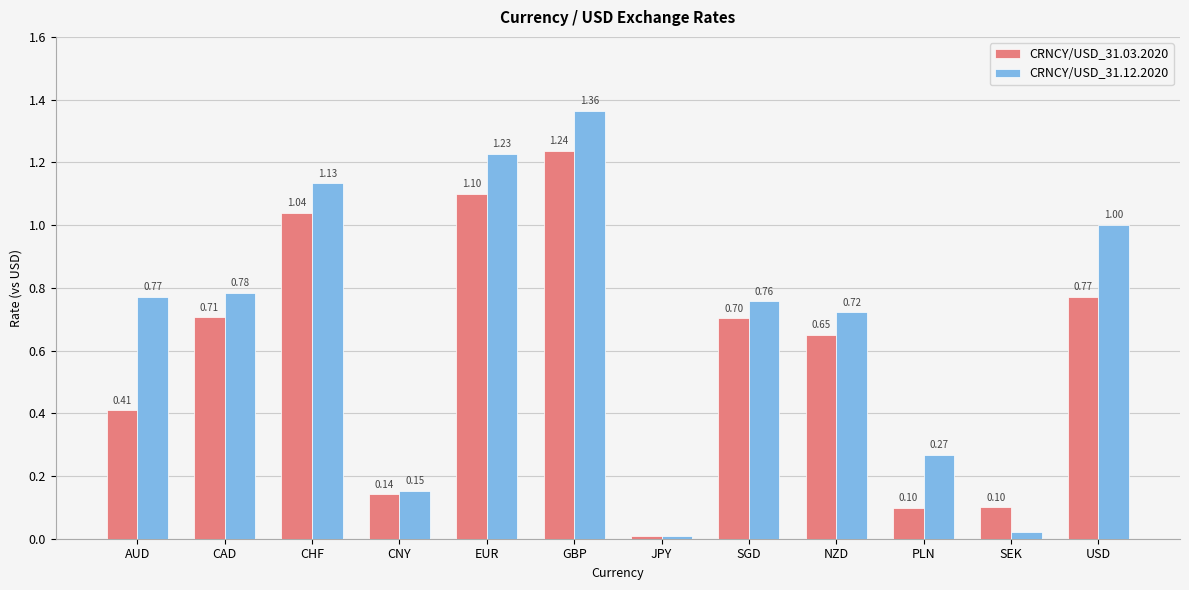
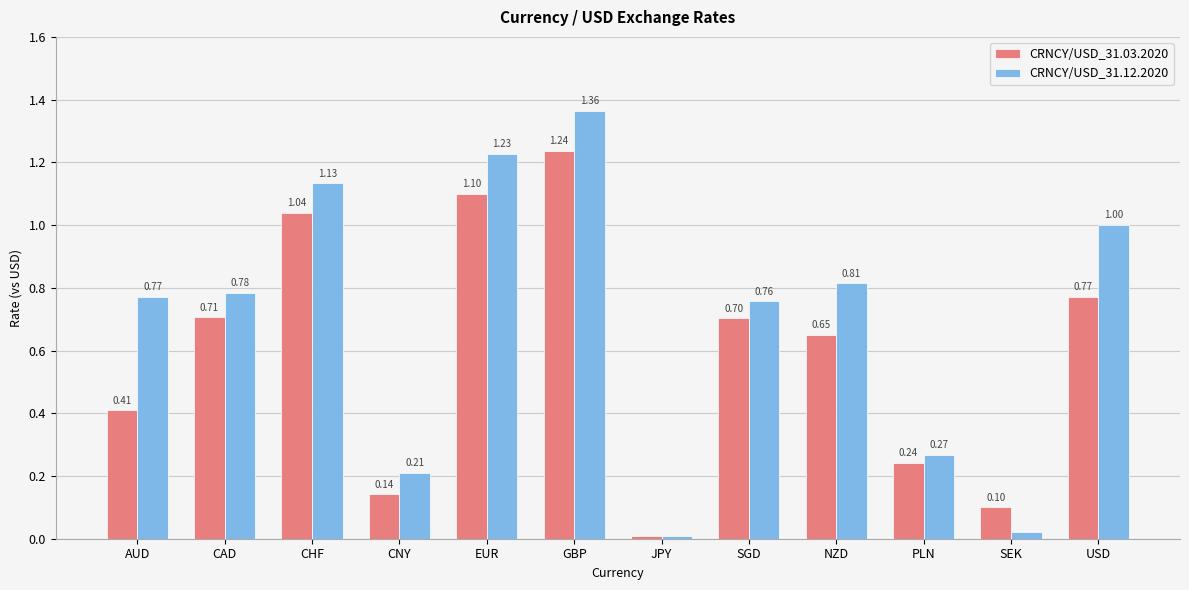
  {
    "CRNCY/USD_31.03.2020": {
      "AUD": 0.41,
      "CAD": 0.71,
      "CHF": 1.04,
      "CNY": 0.14,
      "EUR": 1.10,
      "GBP": 1.24,
      "SGD": 0.70,
      "NZD": 0.65,
-     "PLN": 0.10,
+     "PLN": 0.24,
      "SEK": 0.10,
      "USD": 0.77
    },
    "CRNCY/USD_31.12.2020": {
      "AUD": 0.77,
      "CAD": 0.78,
      "CHF": 1.13,
-     "CNY": 0.15,
+     "CNY": 0.21,
      "EUR": 1.23,
      "GBP": 1.36,
      "SGD": 0.76,
-     "NZD": 0.72,
+     "NZD": 0.81,
      "PLN": 0.27,
      "USD": 1.00
    }
  }
